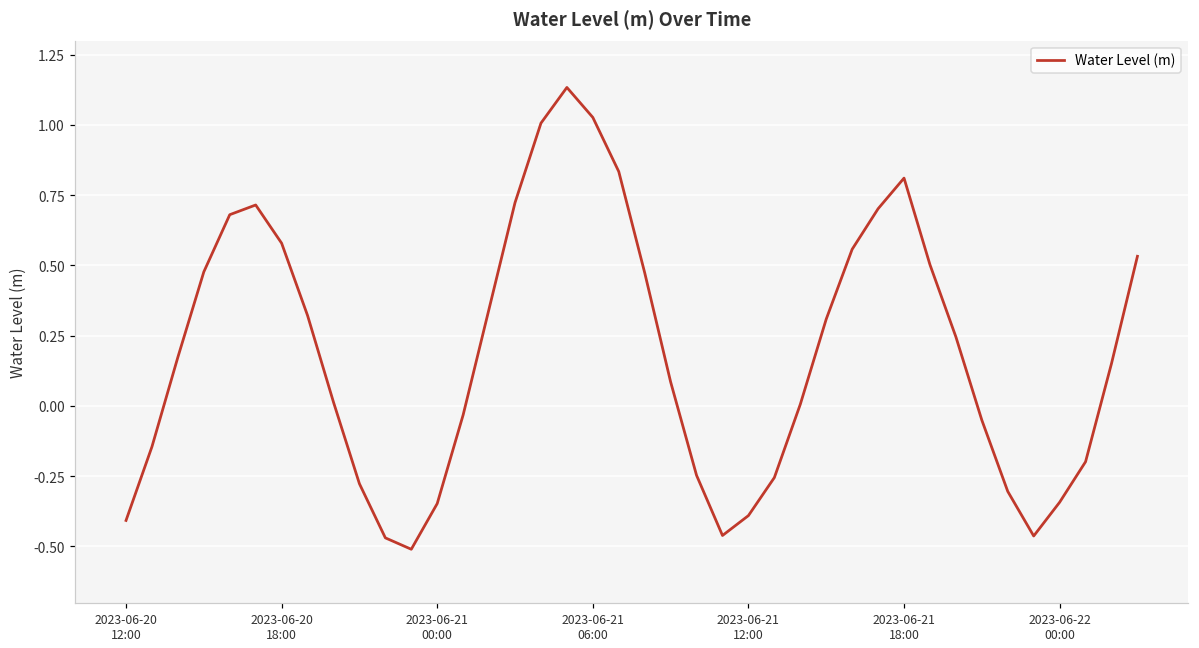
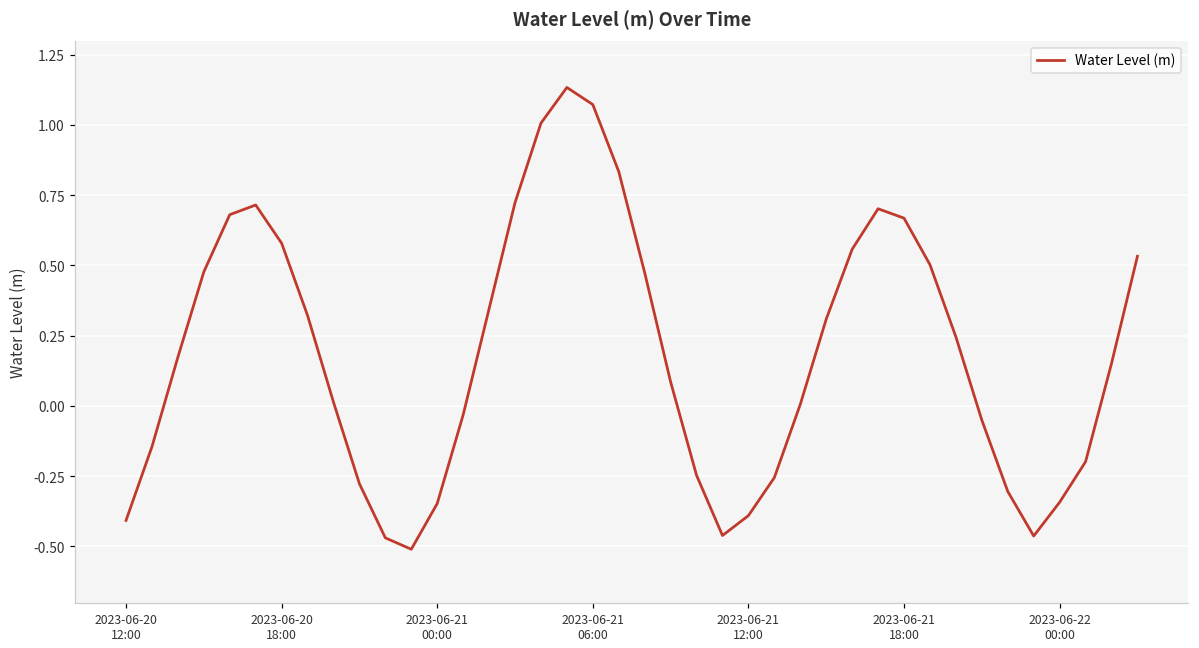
  {
    "2023-06-20 12:00": -0.41,
    "2023-06-20 18:00": 0.58,
    "2023-06-21 00:00": -0.35,
-   "2023-06-21 06:00": 1.03,
+   "2023-06-21 06:00": 1.07,
    "2023-06-21 12:00": -0.39,
-   "2023-06-21 18:00": 0.81,
+   "2023-06-21 18:00": 0.67,
    "2023-06-22 00:00": -0.34
  }
